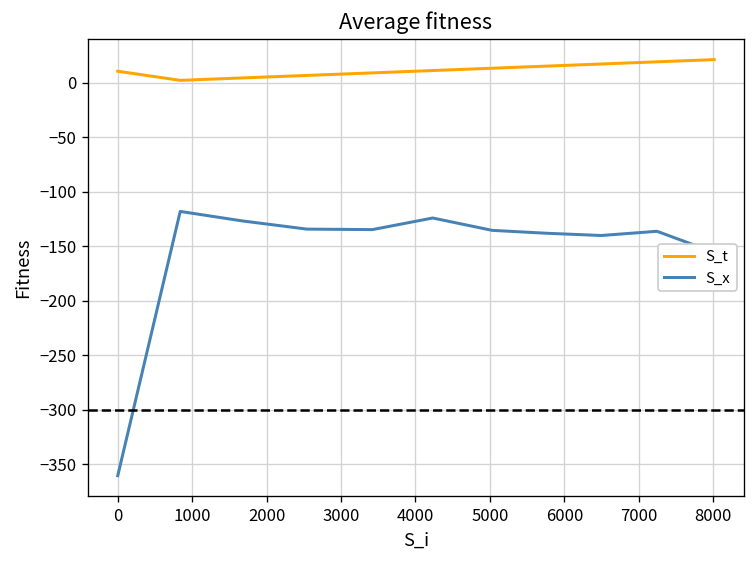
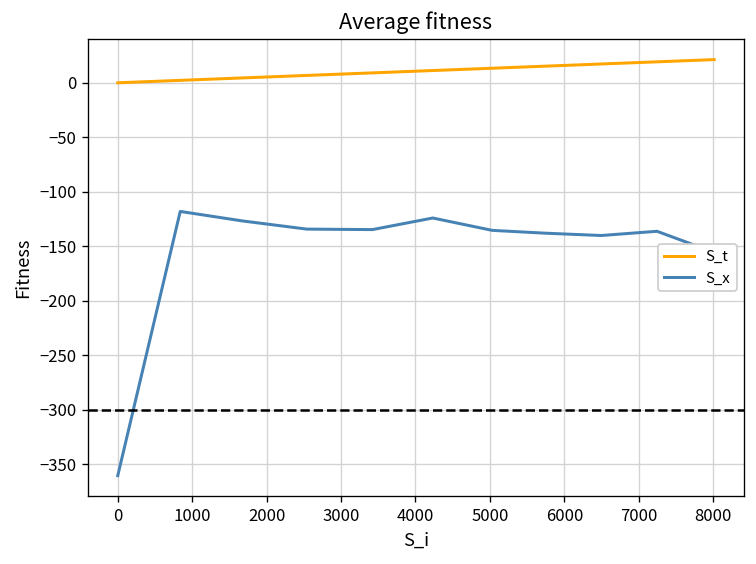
  {
    "S_t": {
-     "0": 10,
+     "0": 0,
      "8000": 20
    },
    "S_x": {
      "0": -360
    }
  }
